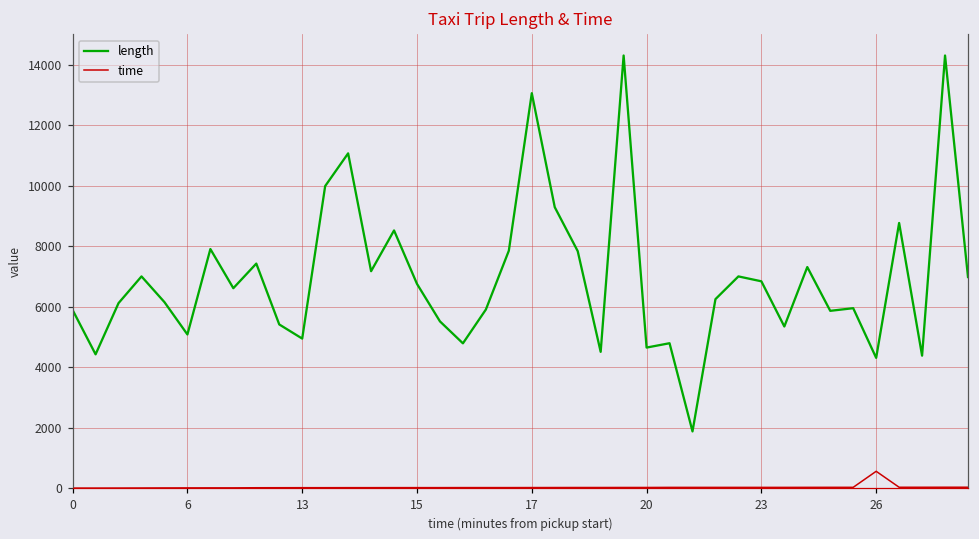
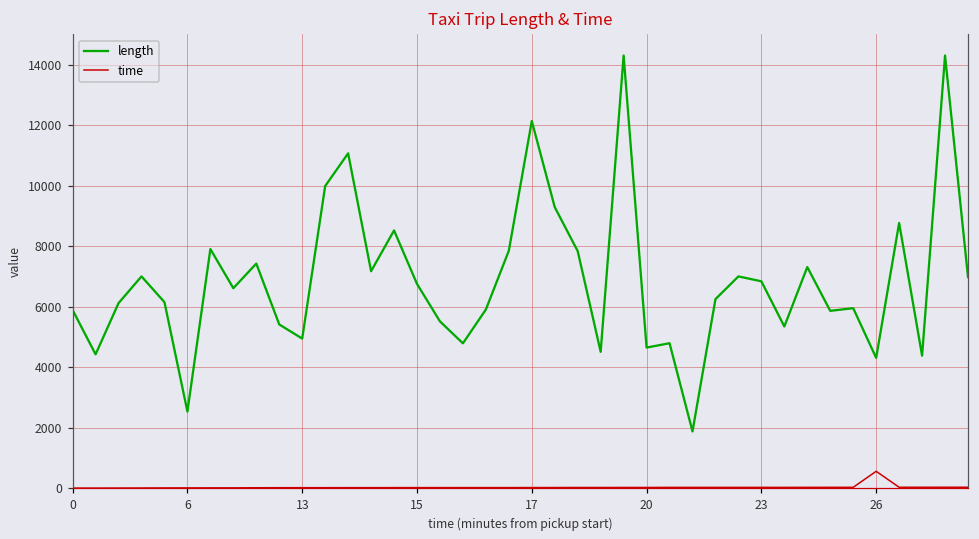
  {
    "length": {
-     "6": 5100,
-     "17": 13100,
+     "6": 2500,
+     "17": 12100,
      "26": 4300
    },
    "time": {
      "6": 0,
      "17": 0,
      "26": 600
    }
  }
